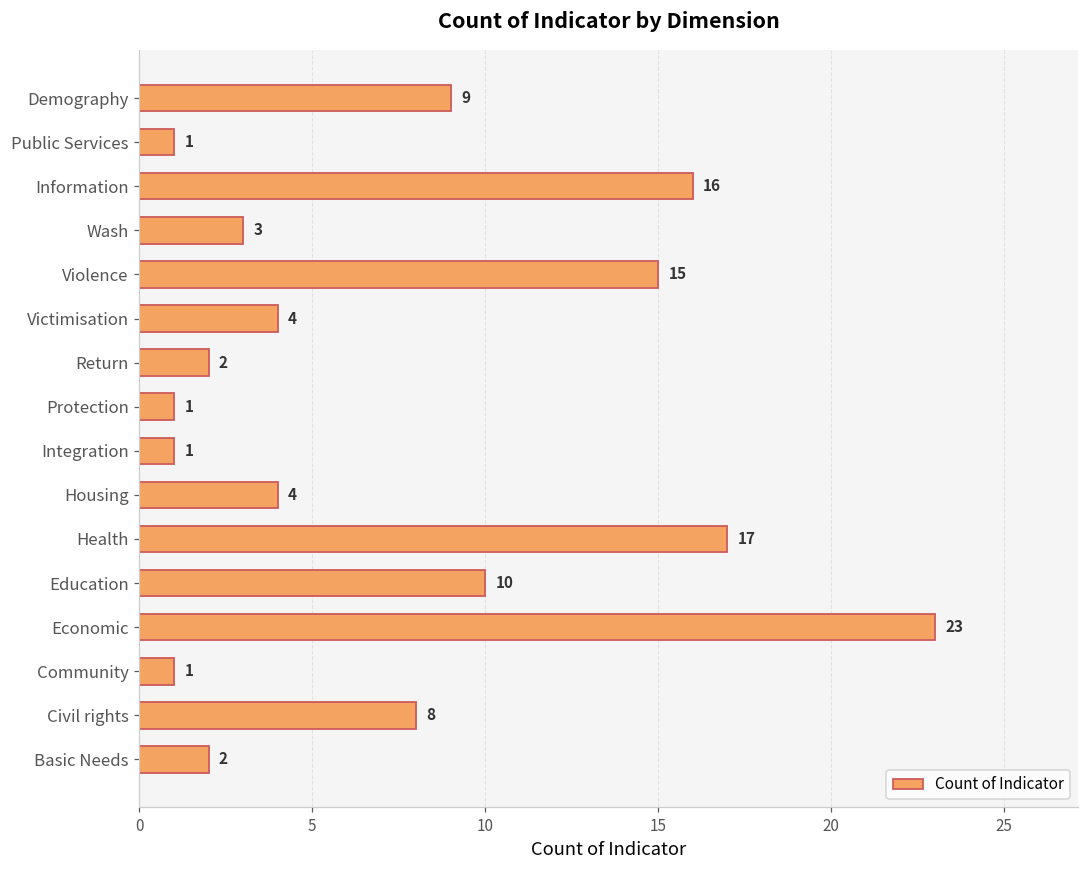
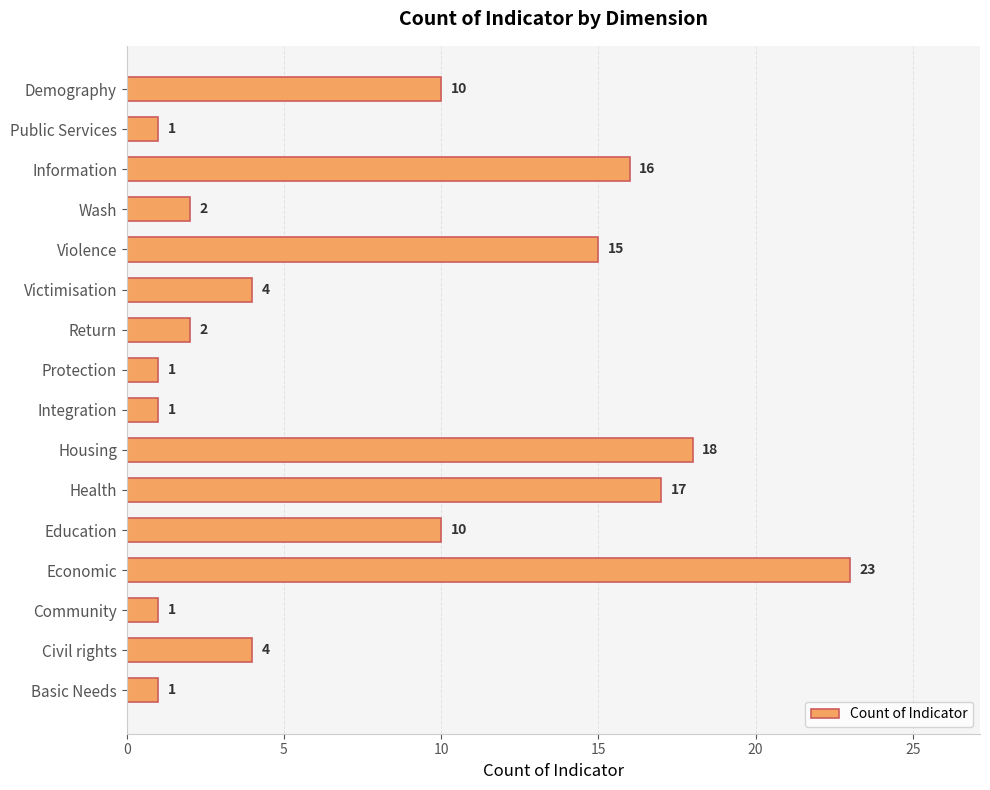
  {
-   "Demography": 9,
+   "Demography": 10,
    "Public Services": 1,
    "Information": 16,
-   "Wash": 3,
+   "Wash": 2,
    "Violence": 15,
    "Victimisation": 4,
    "Return": 2,
    "Protection": 1,
    "Integration": 1,
-   "Housing": 4,
+   "Housing": 18,
    "Health": 17,
    "Education": 10,
    "Economic": 23,
    "Community": 1,
-   "Civil rights": 8,
-   "Basic Needs": 2
+   "Civil rights": 4,
+   "Basic Needs": 1
  }
